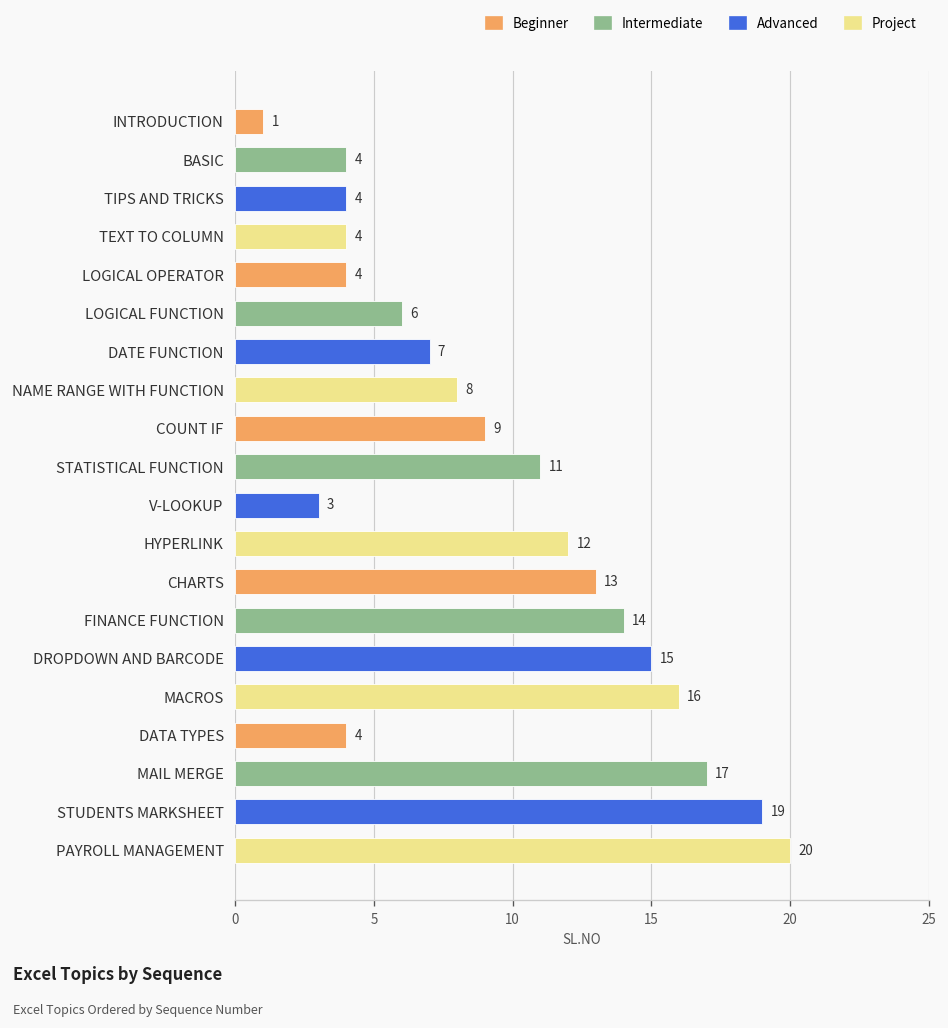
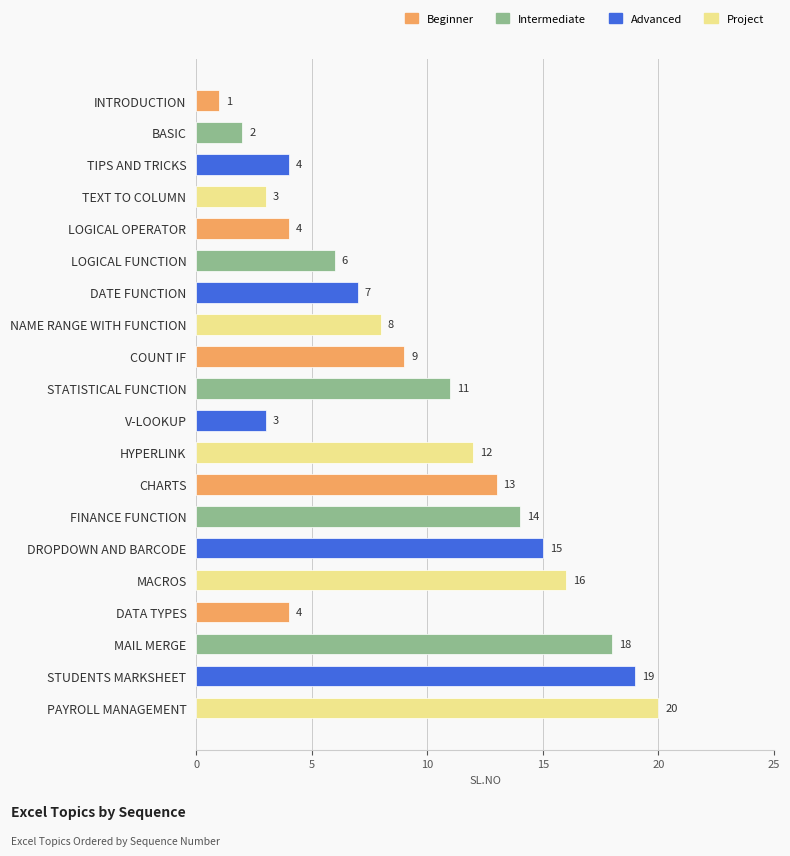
  {
    "INTRODUCTION": 1,
-   "BASIC": 4,
+   "BASIC": 2,
    "TIPS AND TRICKS": 4,
-   "TEXT TO COLUMN": 4,
+   "TEXT TO COLUMN": 3,
    "LOGICAL OPERATOR": 4,
    "LOGICAL FUNCTION": 6,
    "DATE FUNCTION": 7,
    "NAME RANGE WITH FUNCTION": 8,
    "COUNT IF": 9,
    "STATISTICAL FUNCTION": 11,
    "V-LOOKUP": 3,
    "HYPERLINK": 12,
    "CHARTS": 13,
    "FINANCE FUNCTION": 14,
    "DROPDOWN AND BARCODE": 15,
    "MACROS": 16,
    "DATA TYPES": 4,
-   "MAIL MERGE": 17,
+   "MAIL MERGE": 18,
    "STUDENTS MARKSHEET": 19,
    "PAYROLL MANAGEMENT": 20
  }
